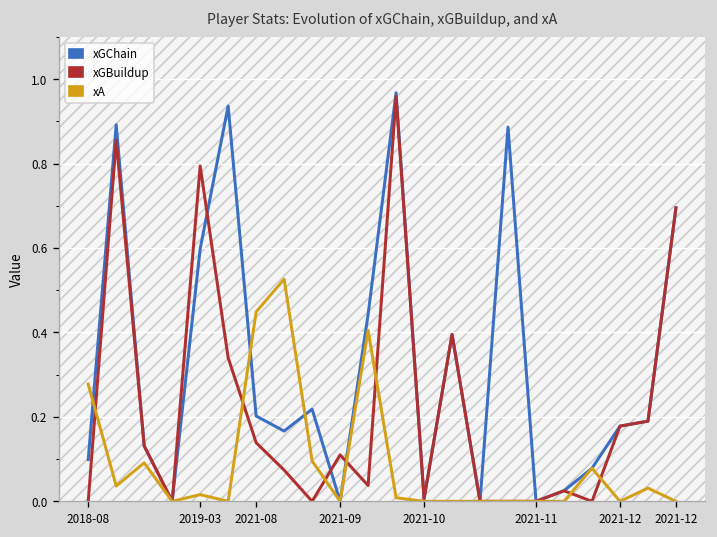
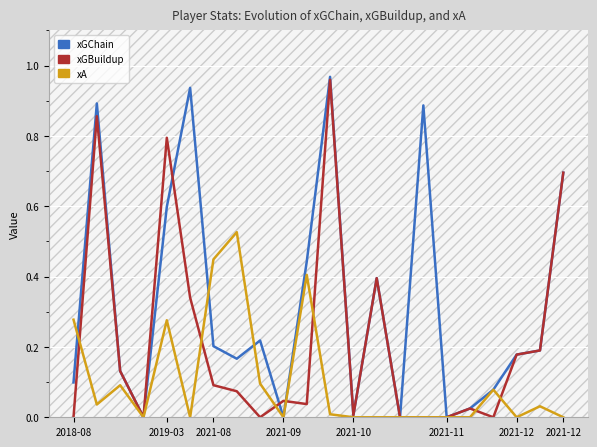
  {
    "xGChain": {
      "2018-08": 0.10,
      "2019-03": 0.60,
      "2021-08": 0.20
    },
    "xGBuildup": {
      "2018-08": 0.00,
      "2019-03": 0.79,
-     "2021-08": 0.14,
-     "2021-09": 0.11
+     "2021-08": 0.09,
+     "2021-09": 0.05
    },
    "xA": {
      "2018-08": 0.28,
-     "2019-03": 0.02,
+     "2019-03": 0.28,
      "2021-08": 0.45
    }
  }
